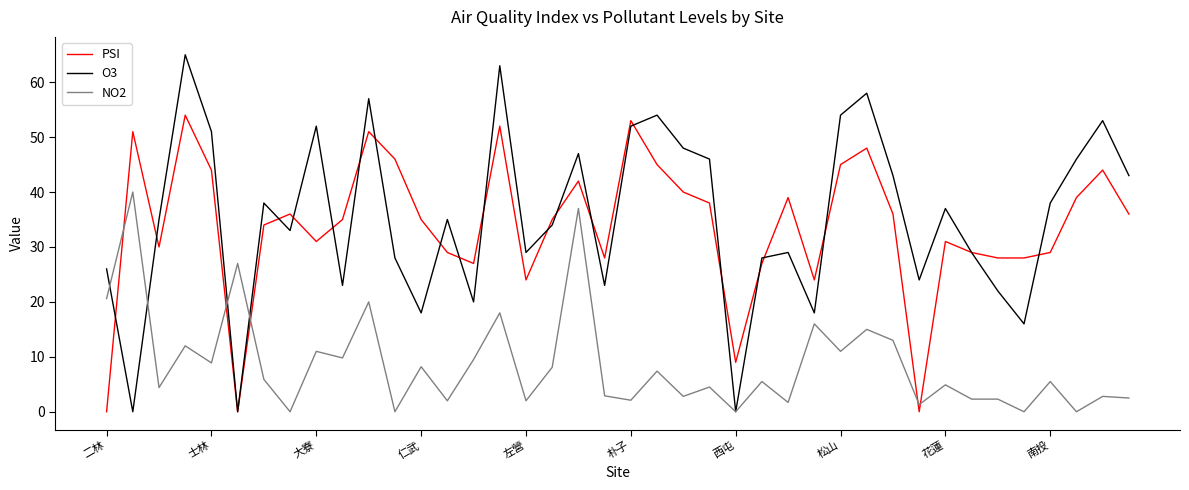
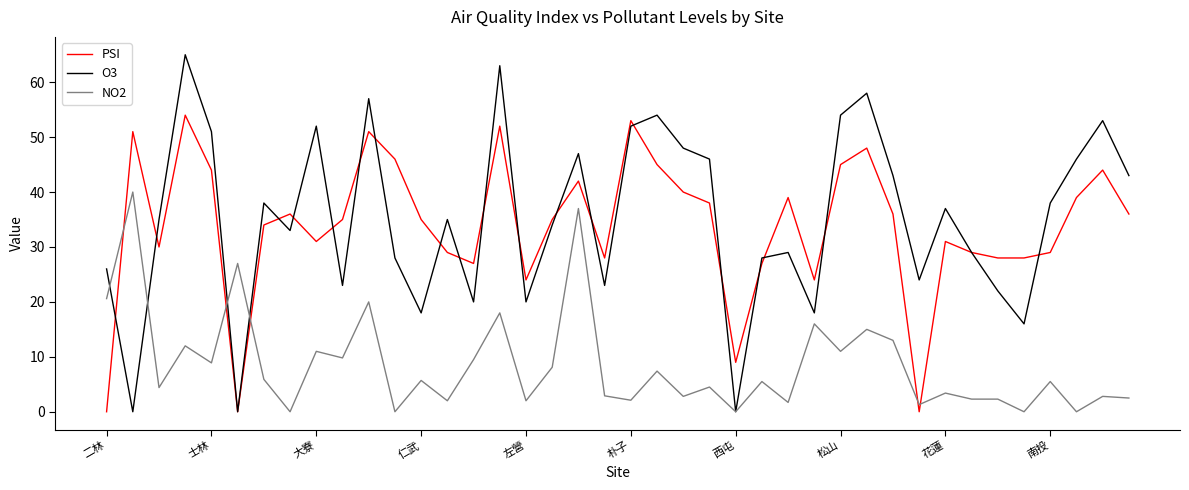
  {
    "PSI": {
      "二林": 0,
      "士林": 44,
      "大寮": 31,
      "仁武": 35,
      "左營": 24,
      "朴子": 53,
      "西屯": 9,
      "松山": 45,
      "花蓮": 31,
      "南投": 29
    },
    "O3": {
      "二林": 26,
      "士林": 51,
      "大寮": 52,
      "仁武": 18,
-     "左營": 29,
+     "左營": 20,
      "朴子": 52,
      "松山": 54,
      "花蓮": 37,
      "南投": 38
    },
    "NO2": {
      "二林": 21,
      "士林": 9,
      "大寮": 11,
-     "仁武": 8,
+     "仁武": 6,
      "左營": 2,
      "朴子": 2,
      "松山": 11,
-     "花蓮": 5,
+     "花蓮": 3,
      "南投": 6
    }
  }
